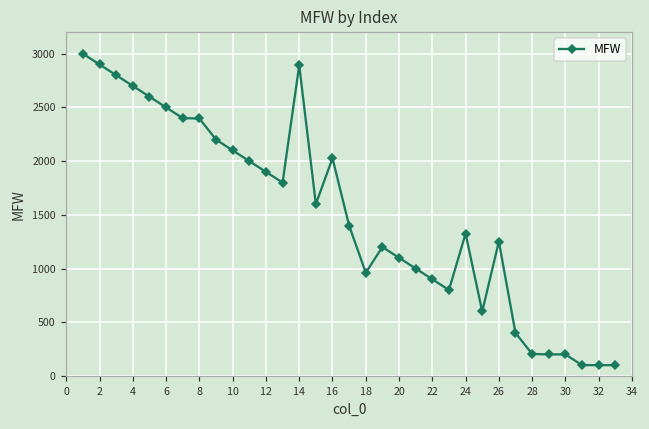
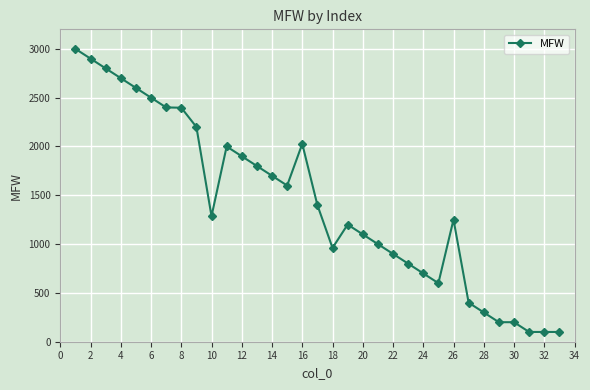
  {
    "2": 2900,
    "4": 2700,
    "6": 2500,
    "8": 2400,
-   "10": 2100,
+   "10": 1300,
    "12": 1900,
-   "14": 2900,
+   "14": 1700,
    "16": 2000,
    "18": 1000,
    "20": 1100,
    "22": 900,
-   "24": 1300,
+   "24": 700,
    "26": 1300,
-   "28": 200,
+   "28": 300,
    "30": 200,
    "32": 100
  }
